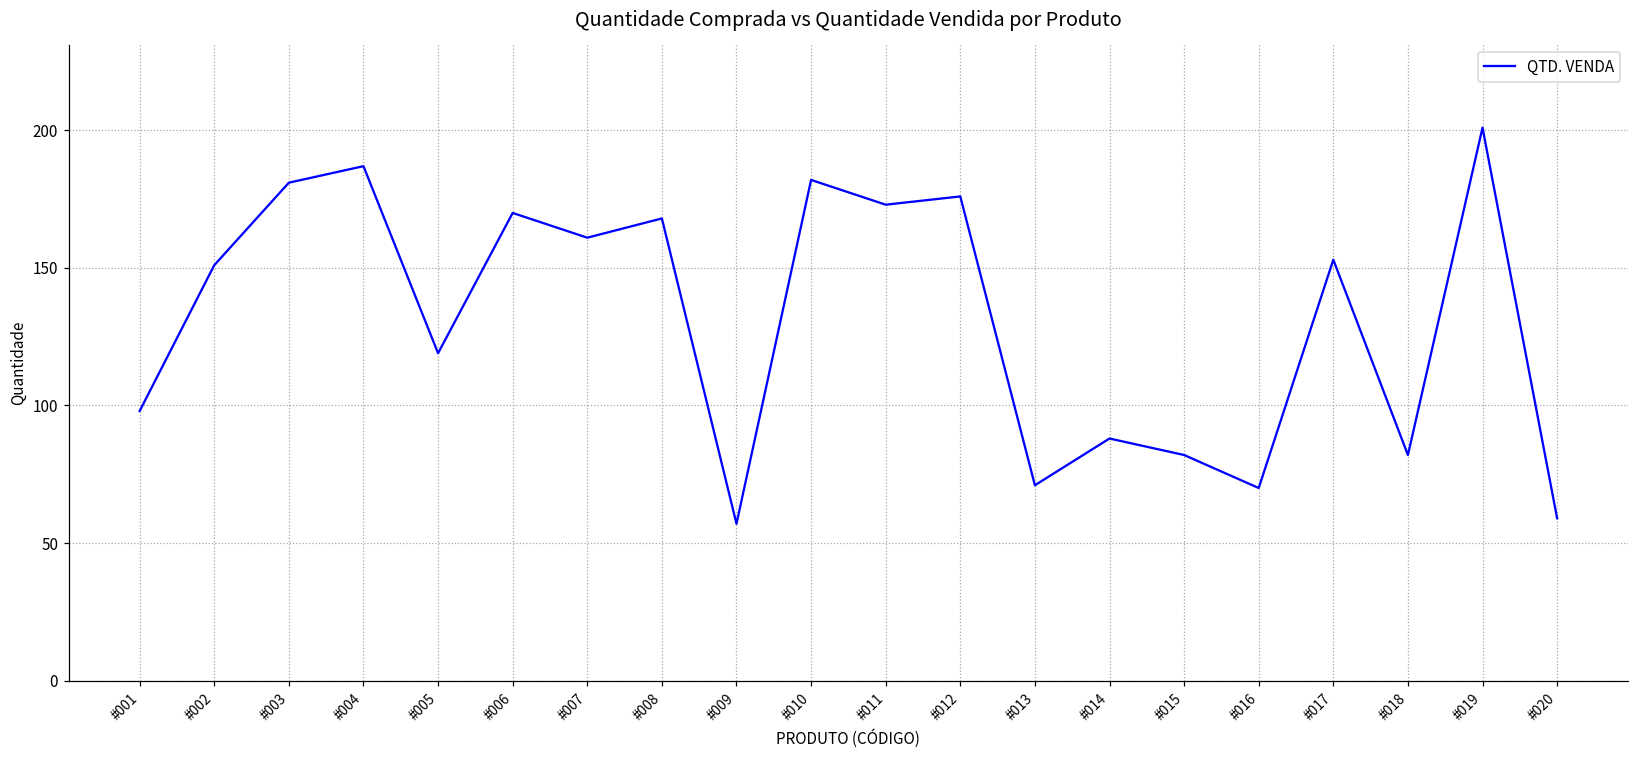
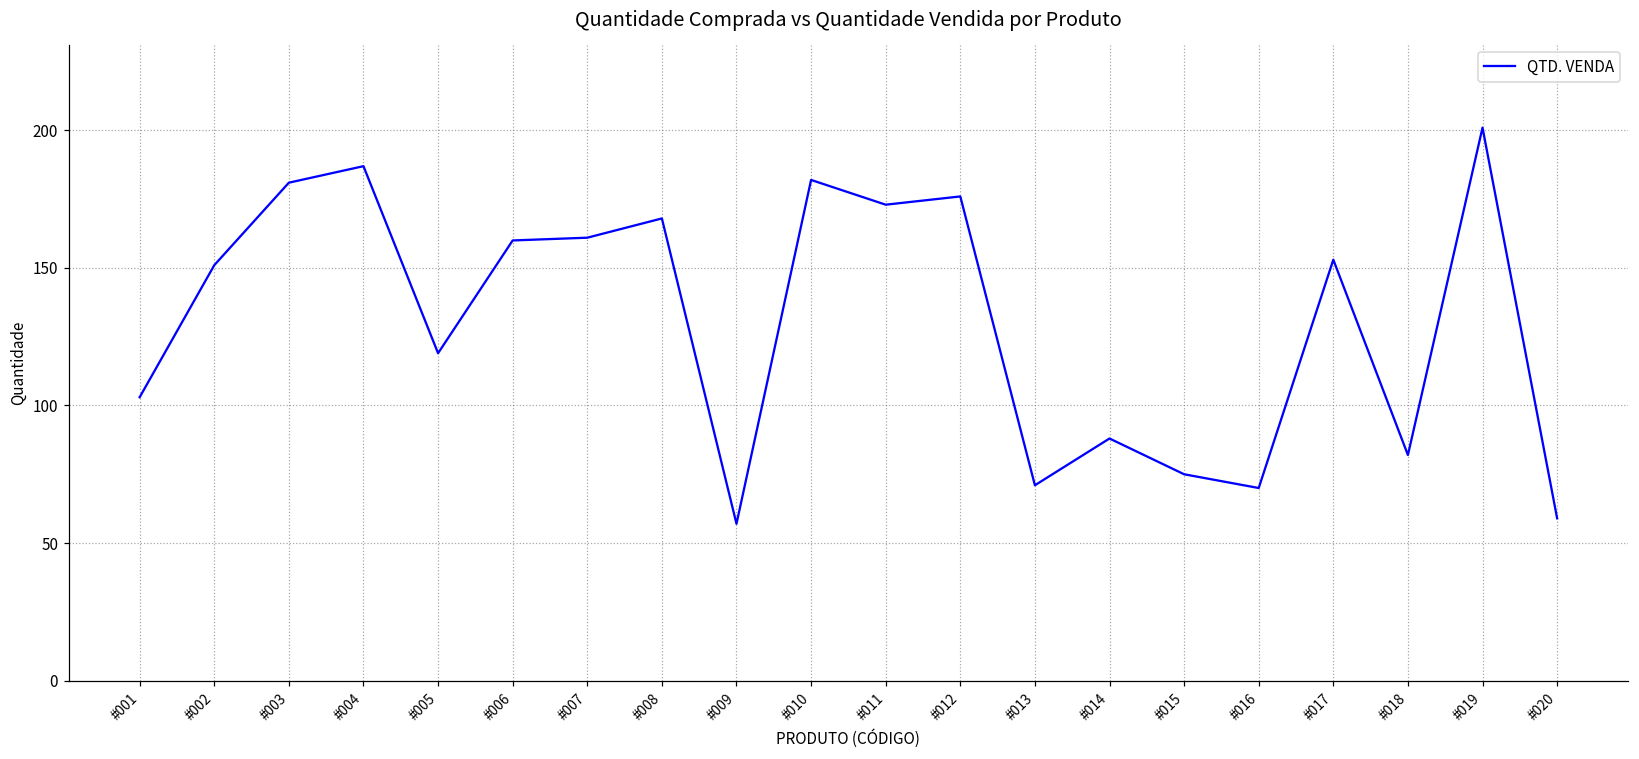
  {
-   "#001": 98,
+   "#001": 103,
    "#002": 151,
    "#003": 181,
    "#004": 187,
    "#005": 119,
-   "#006": 170,
+   "#006": 160,
    "#007": 161,
    "#008": 168,
    "#009": 57,
    "#010": 182,
    "#011": 173,
    "#012": 176,
    "#013": 71,
    "#014": 88,
-   "#015": 82,
+   "#015": 75,
    "#016": 70,
    "#017": 153,
    "#018": 82,
    "#019": 201,
    "#020": 59
  }
